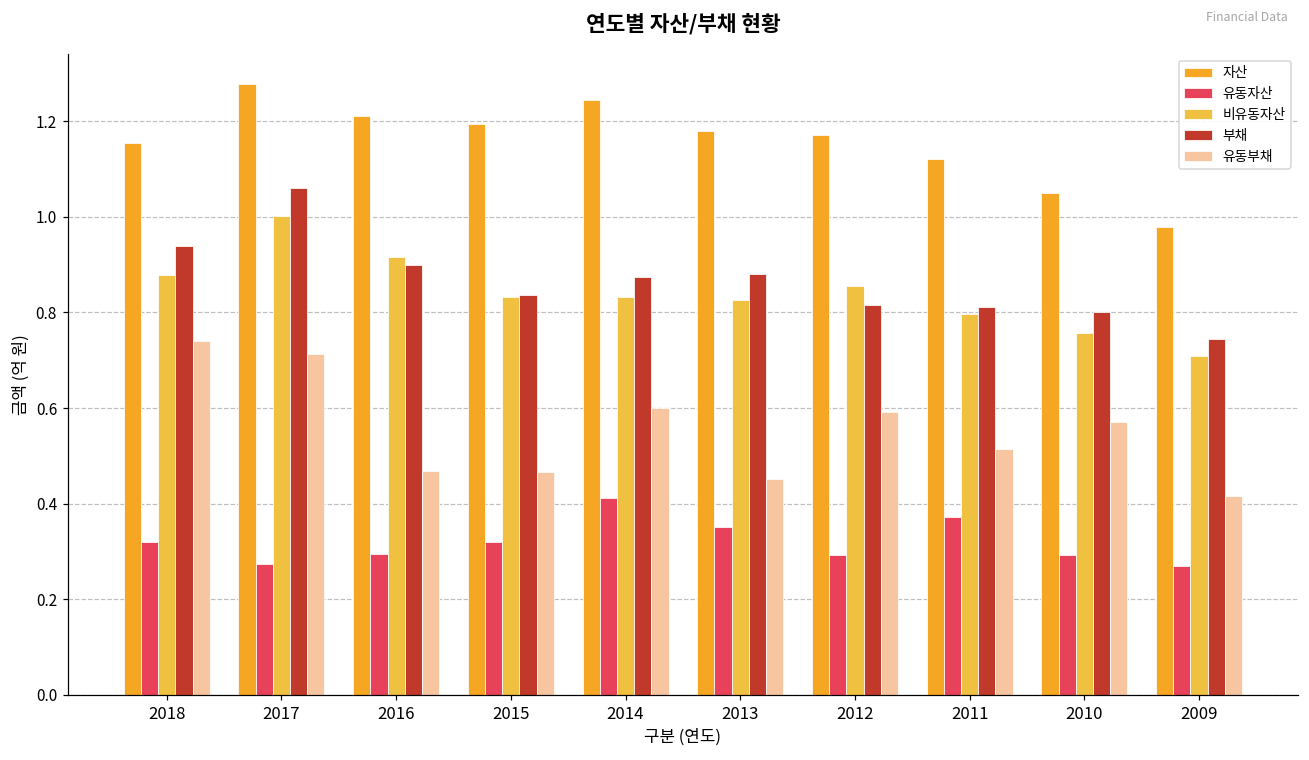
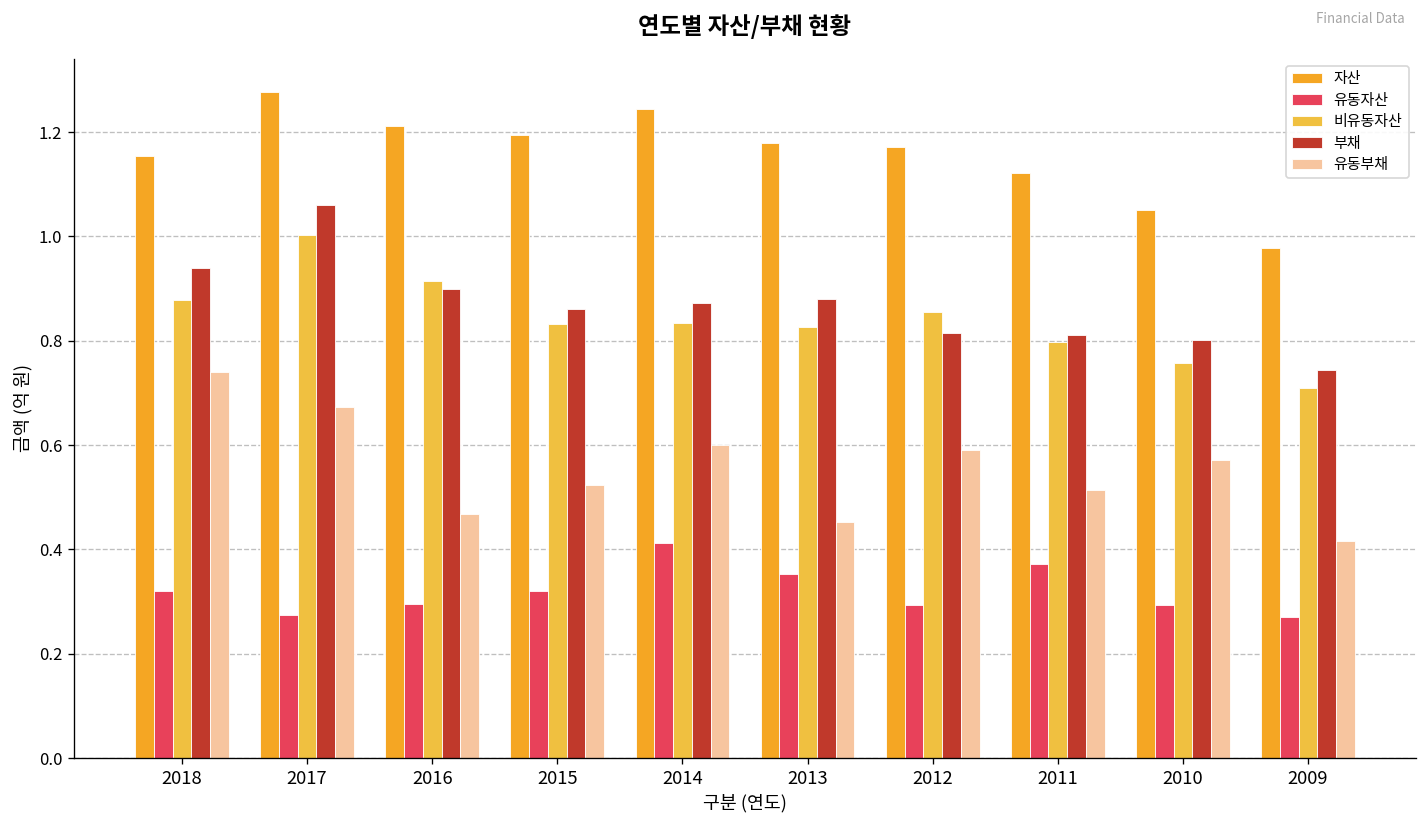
  {
    "유동자산": {
      "2018": 0.32,
      "2017": 0.27,
      "2016": 0.30,
      "2015": 0.32,
      "2014": 0.41,
      "2013": 0.35,
      "2012": 0.29,
      "2011": 0.37,
      "2010": 0.29,
      "2009": 0.27
    },
    "부채": {
      "2018": 0.94,
      "2017": 1.06,
      "2016": 0.90,
-     "2015": 0.84,
+     "2015": 0.86,
      "2014": 0.87,
      "2013": 0.88,
      "2012": 0.81,
      "2011": 0.81,
      "2010": 0.80,
      "2009": 0.74
    },
    "유동부채": {
      "2018": 0.74,
-     "2017": 0.71,
+     "2017": 0.67,
      "2016": 0.47,
-     "2015": 0.47,
+     "2015": 0.52,
      "2014": 0.60,
      "2013": 0.45,
      "2012": 0.59,
      "2011": 0.51,
      "2010": 0.57,
      "2009": 0.42
    }
  }
